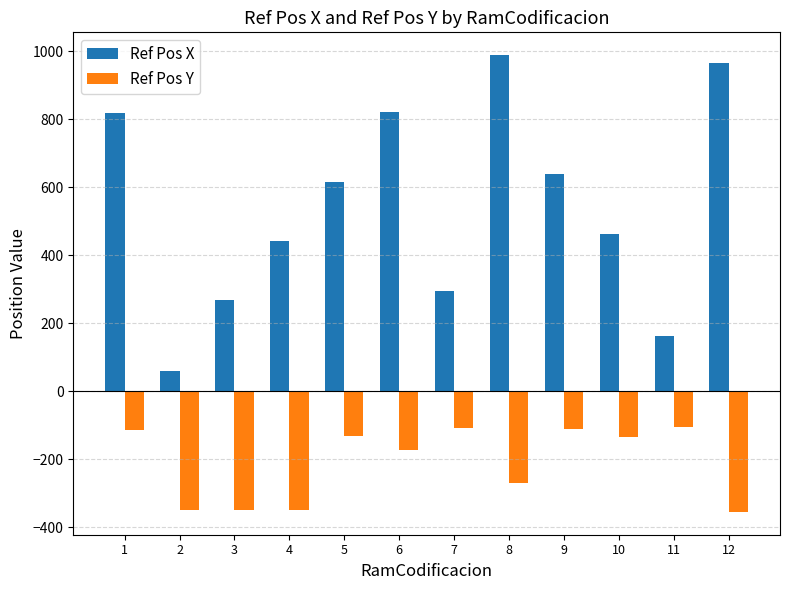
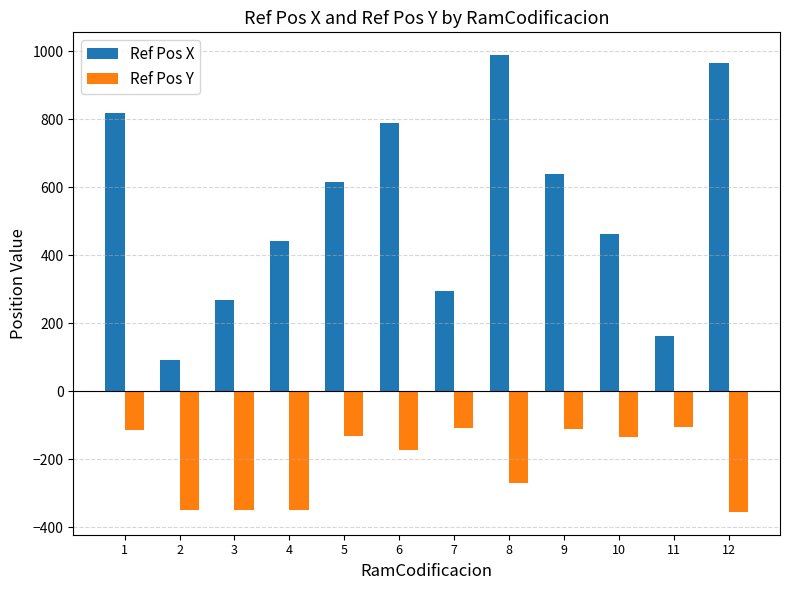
  {
    "Ref Pos X": {
      "1": 820,
-     "2": 60,
+     "2": 90,
      "3": 270,
      "4": 440,
      "5": 620,
-     "6": 820,
+     "6": 790,
      "7": 290,
      "8": 990,
      "9": 640,
      "10": 460,
      "11": 160,
      "12": 960
    },
    "Ref Pos Y": {
      "1": -110,
      "2": -350,
      "3": -350,
      "4": -350,
      "5": -130,
      "6": -170,
      "7": -110,
      "8": -270,
      "9": -110,
      "10": -130,
      "11": -110,
      "12": -350
    }
  }
